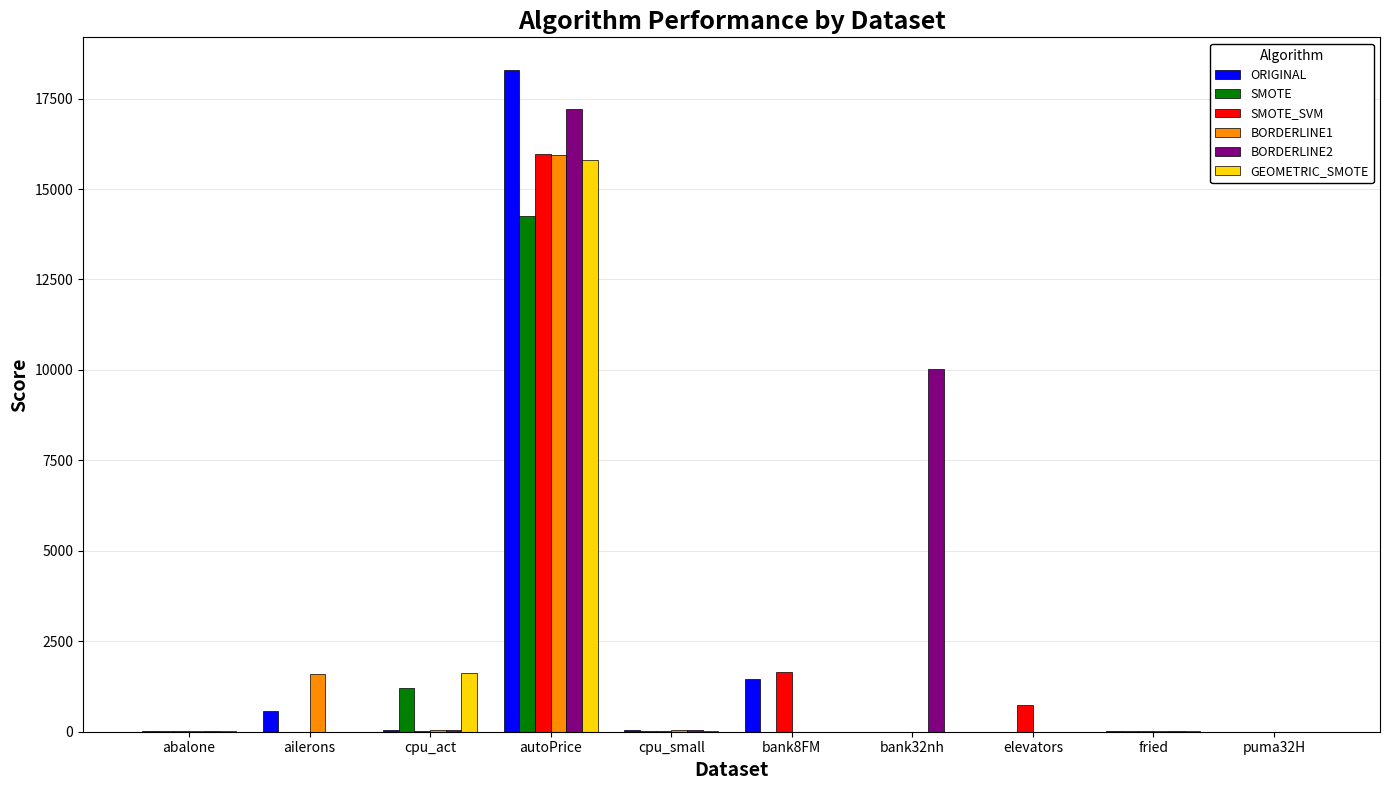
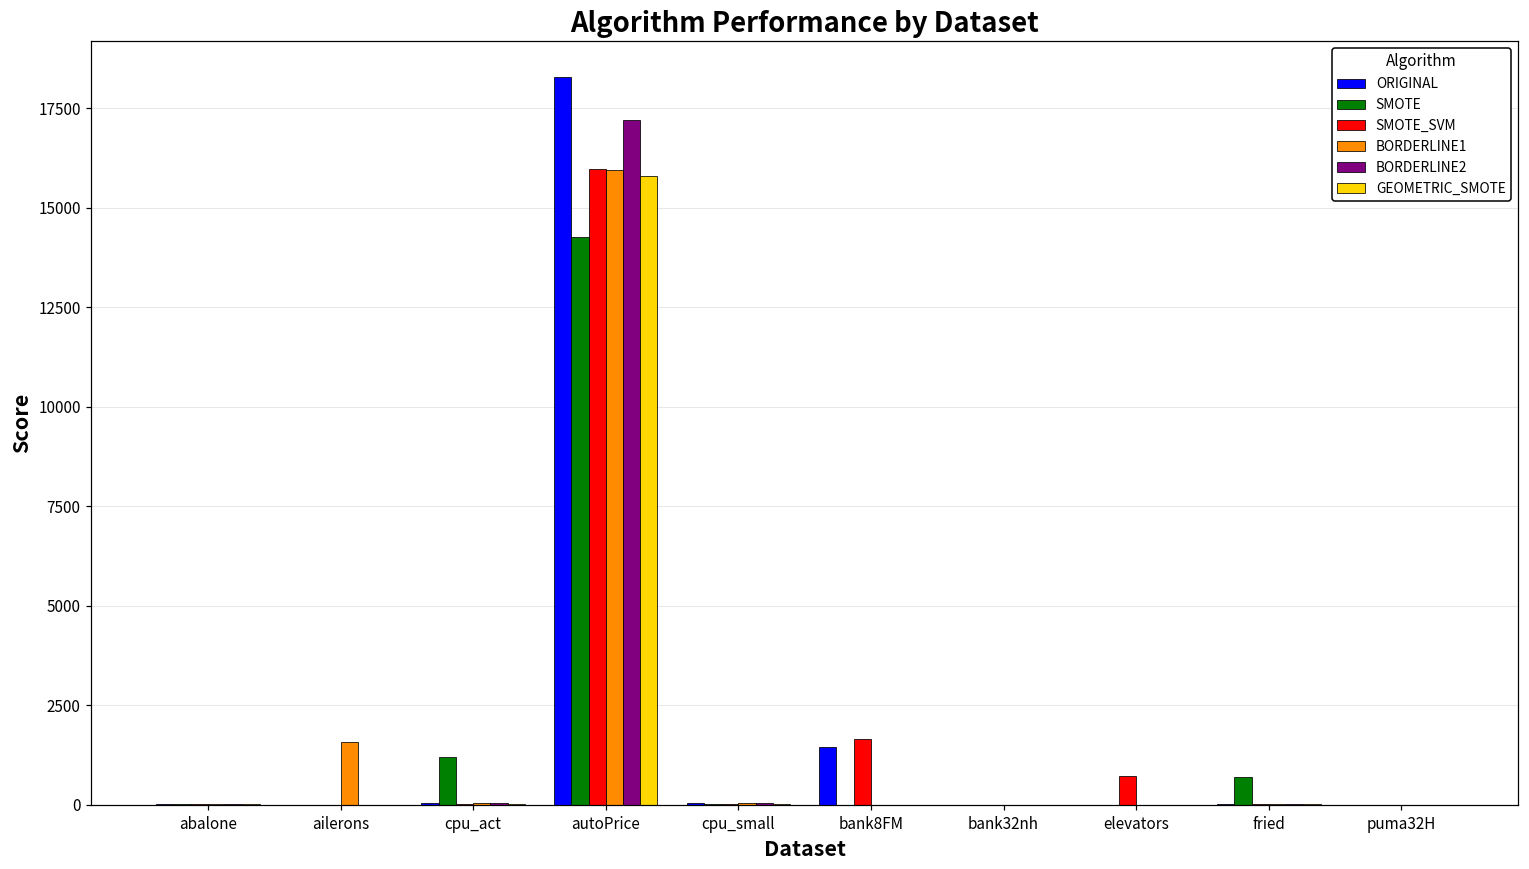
  {
    "ORIGINAL": {
-     "ailerons": 600,
+     "ailerons": 0,
      "autoPrice": 18300,
      "bank8FM": 1400
    },
    "SMOTE": {
      "cpu_act": 1200,
      "autoPrice": 14300,
-     "fried": 0
+     "fried": 700
    },
    "SMOTE_SVM": {
      "autoPrice": 16000,
      "bank8FM": 1700,
      "elevators": 700
    },
    "BORDERLINE1": {
      "ailerons": 1600,
      "autoPrice": 15900
    },
    "BORDERLINE2": {
      "autoPrice": 17200,
-     "bank32nh": 10000
+     "bank32nh": 0
    },
    "GEOMETRIC_SMOTE": {
-     "cpu_act": 1600,
+     "cpu_act": 0,
      "autoPrice": 15800
    }
  }
